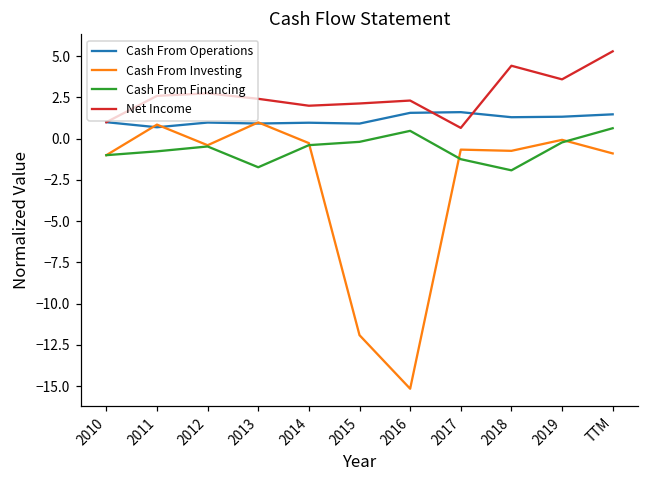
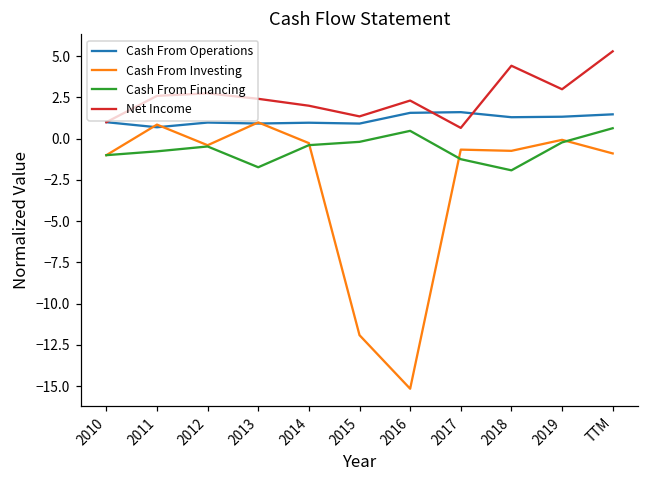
  {
    "Cash From Operations": {
      "2012": 1.0,
      "2014": 1.0,
      "2015": 0.9,
      "2016": 1.6,
      "2017": 1.6,
      "2018": 1.3,
      "2019": 1.3,
      "TTM": 1.5
    },
    "Cash From Investing": {
      "2015": -11.9,
      "2016": -15.2,
      "2017": -0.7,
      "2018": -0.7,
      "TTM": -0.9
    },
    "Cash From Financing": {
      "2011": -0.8,
      "2013": -1.7,
      "2015": -0.2,
      "2016": 0.5,
      "2017": -1.2,
      "2018": -1.9,
      "TTM": 0.6
    },
    "Net Income": {
      "2013": 2.4,
      "2014": 2.0,
-     "2015": 2.1,
+     "2015": 1.4,
      "2016": 2.3,
      "2017": 0.7,
      "2018": 4.4,
-     "2019": 3.6,
+     "2019": 3.0,
      "TTM": 5.3
    }
  }
